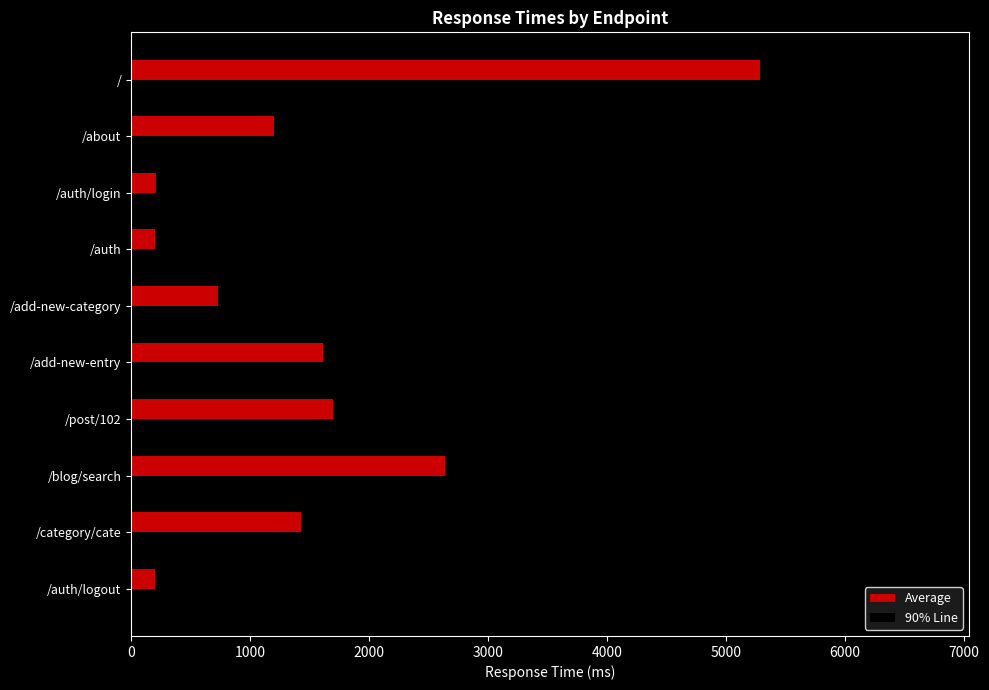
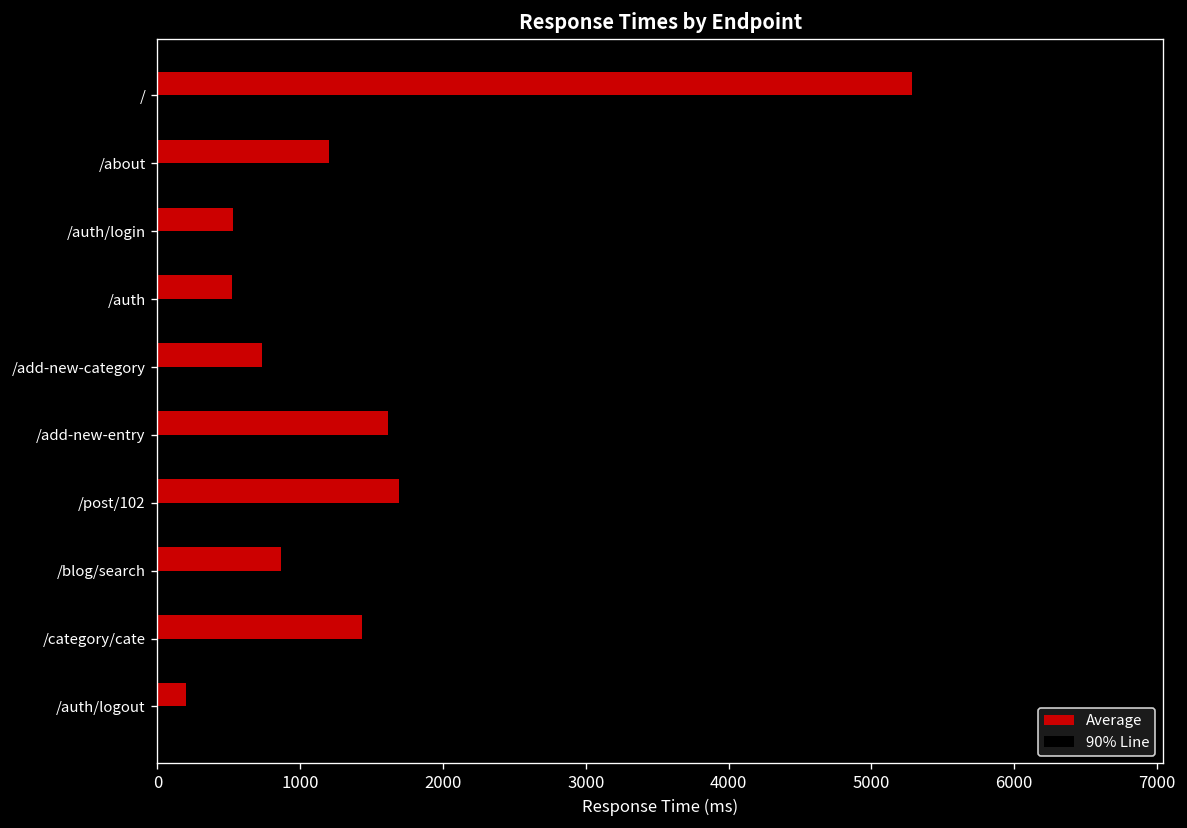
  {
    "Average": {
      "/": 5290,
      "/about": 1200,
-     "/auth/login": 210,
-     "/auth": 200,
+     "/auth/login": 530,
+     "/auth": 520,
      "/add-new-category": 730,
      "/add-new-entry": 1610,
      "/post/102": 1690,
-     "/blog/search": 2640,
+     "/blog/search": 870,
      "/category/cate": 1430,
      "/auth/logout": 200
    },
    "90% Line": {
      "/": 6400,
      "/about": 2780,
      "/auth/login": 510,
      "/auth": 350,
      "/add-new-category": 1070,
      "/add-new-entry": 2920,
      "/post/102": 3680,
      "/blog/search": 1630,
      "/category/cate": 2620,
      "/auth/logout": 50
    }
  }
